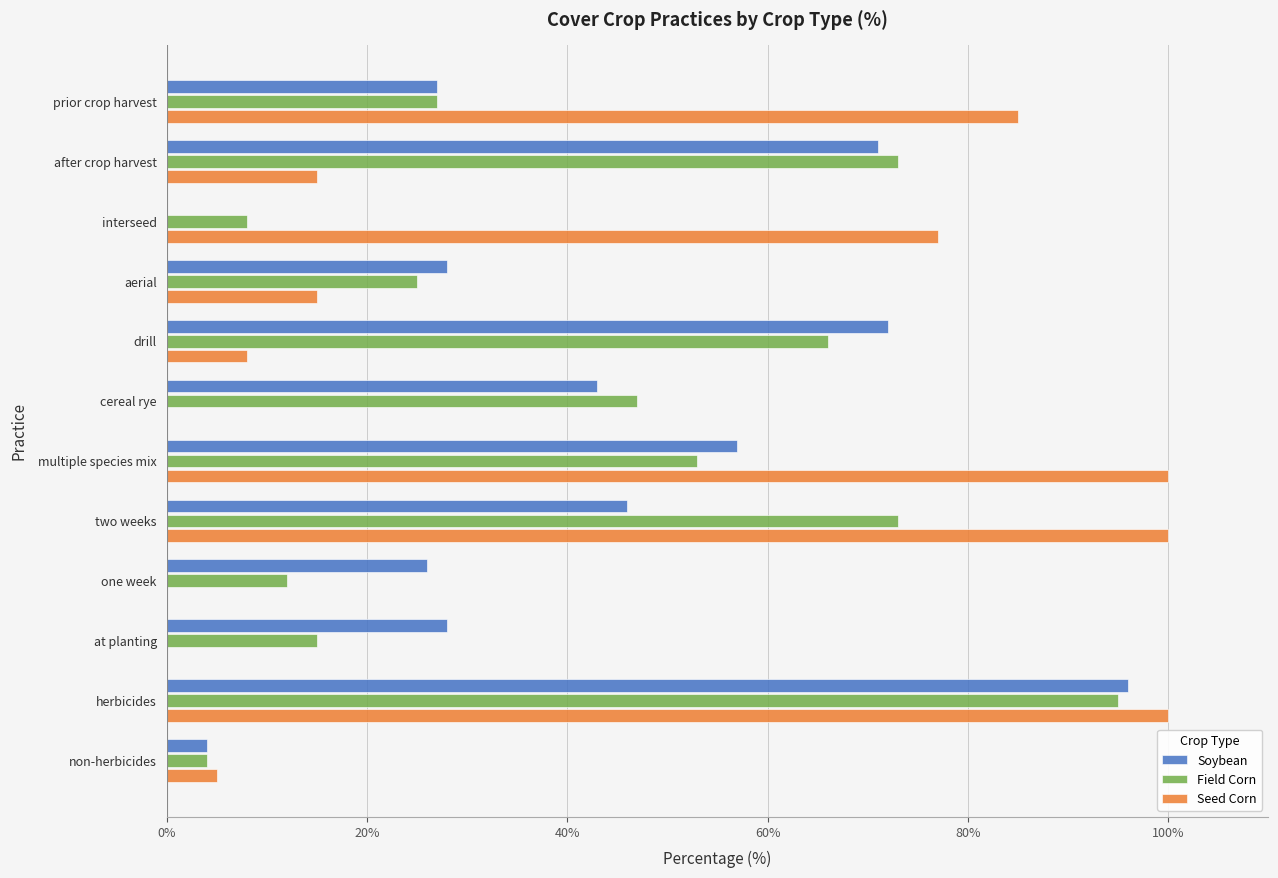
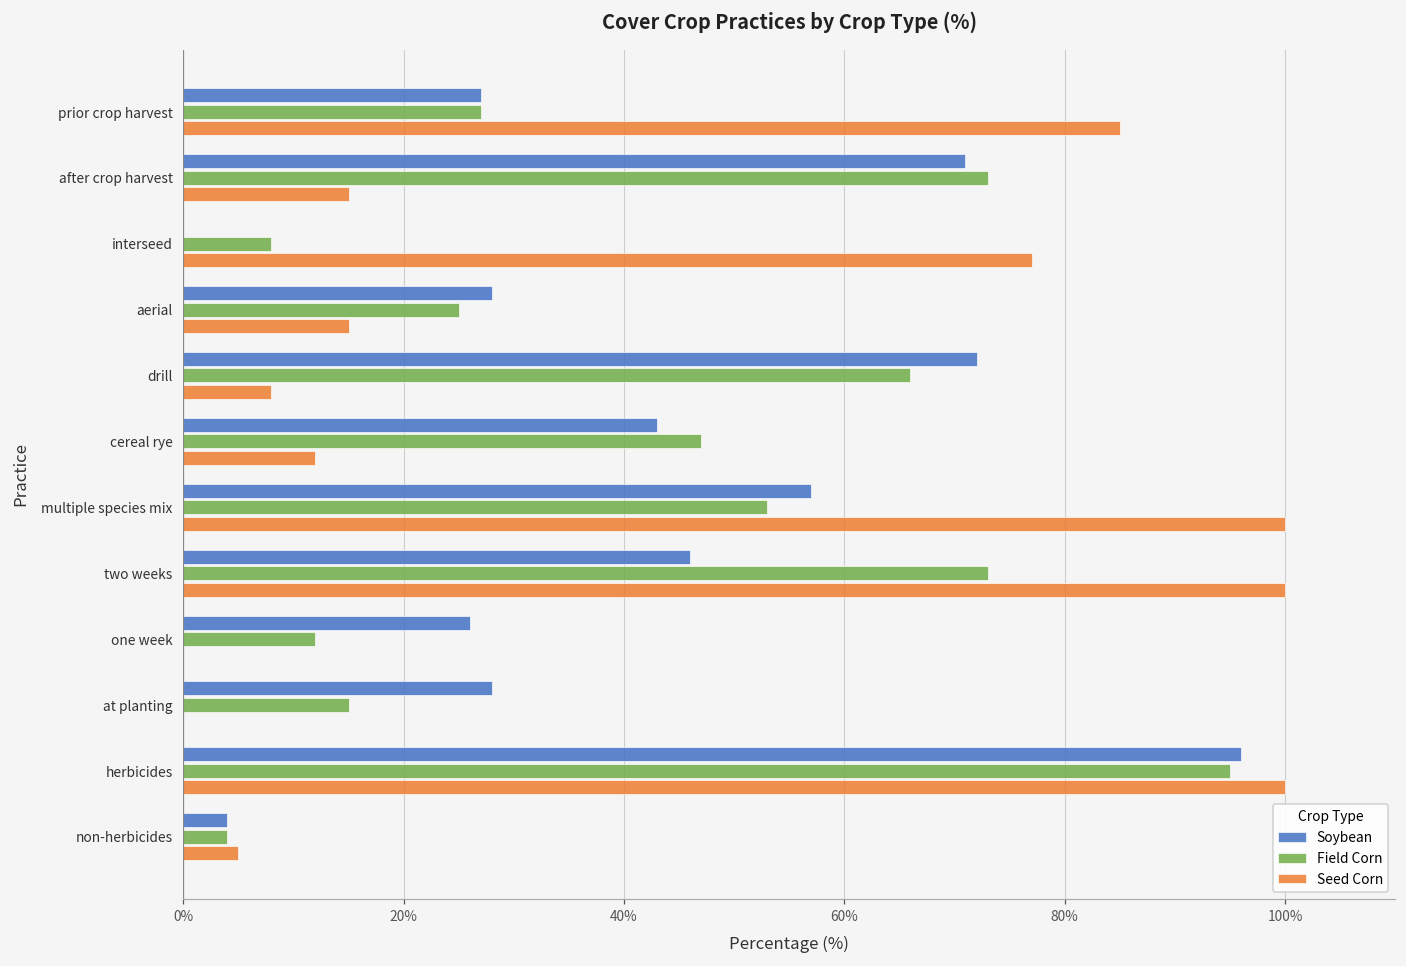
  {
    "Soybean": {
      "prior crop harvest": "27%",
      "after crop harvest": "71%",
      "interseed": "0%",
      "aerial": "28%",
      "drill": "72%",
      "cereal rye": "43%",
      "multiple species mix": "57%",
      "two weeks": "46%",
      "one week": "26%",
      "at planting": "28%",
      "herbicides": "96%",
      "non-herbicides": "4%"
    },
    "Field Corn": {
      "prior crop harvest": "27%",
      "after crop harvest": "73%",
      "interseed": "8%",
      "aerial": "25%",
      "drill": "66%",
      "cereal rye": "47%",
      "multiple species mix": "53%",
      "two weeks": "73%",
      "one week": "12%",
      "at planting": "15%",
      "herbicides": "95%",
      "non-herbicides": "4%"
    },
    "Seed Corn": {
      "prior crop harvest": "85%",
      "after crop harvest": "15%",
      "interseed": "77%",
      "aerial": "15%",
      "drill": "8%",
-     "cereal rye": "0%",
+     "cereal rye": "12%",
      "multiple species mix": "100%",
      "two weeks": "100%",
      "one week": "0%",
      "at planting": "0%",
      "herbicides": "100%",
      "non-herbicides": "5%"
    }
  }
